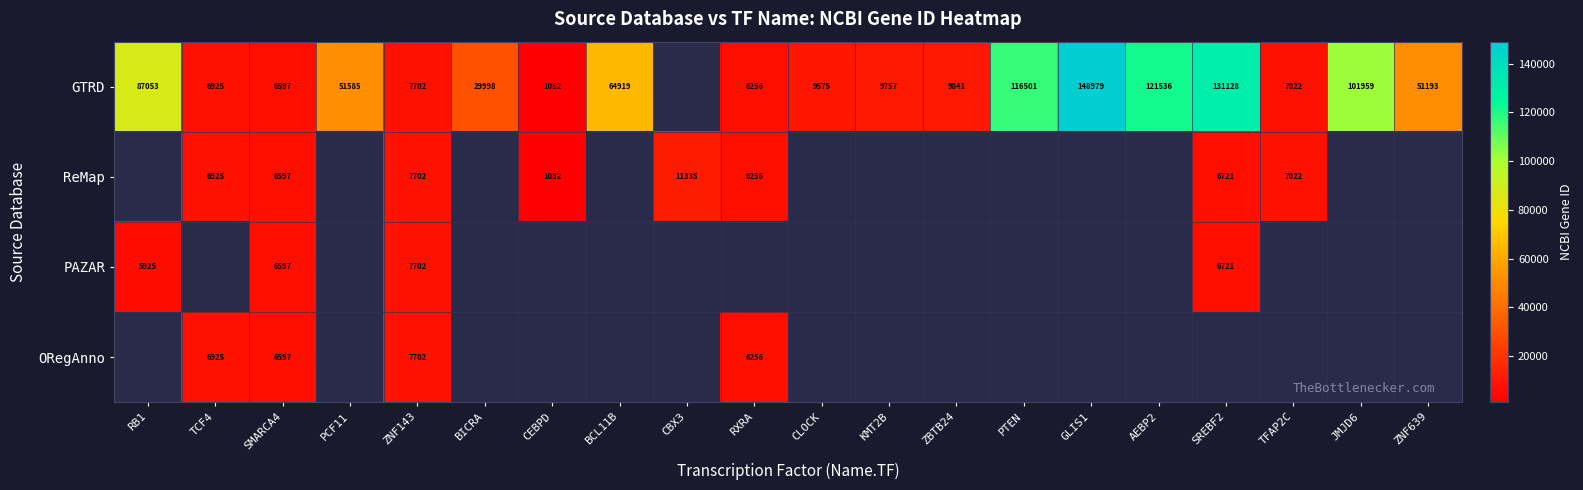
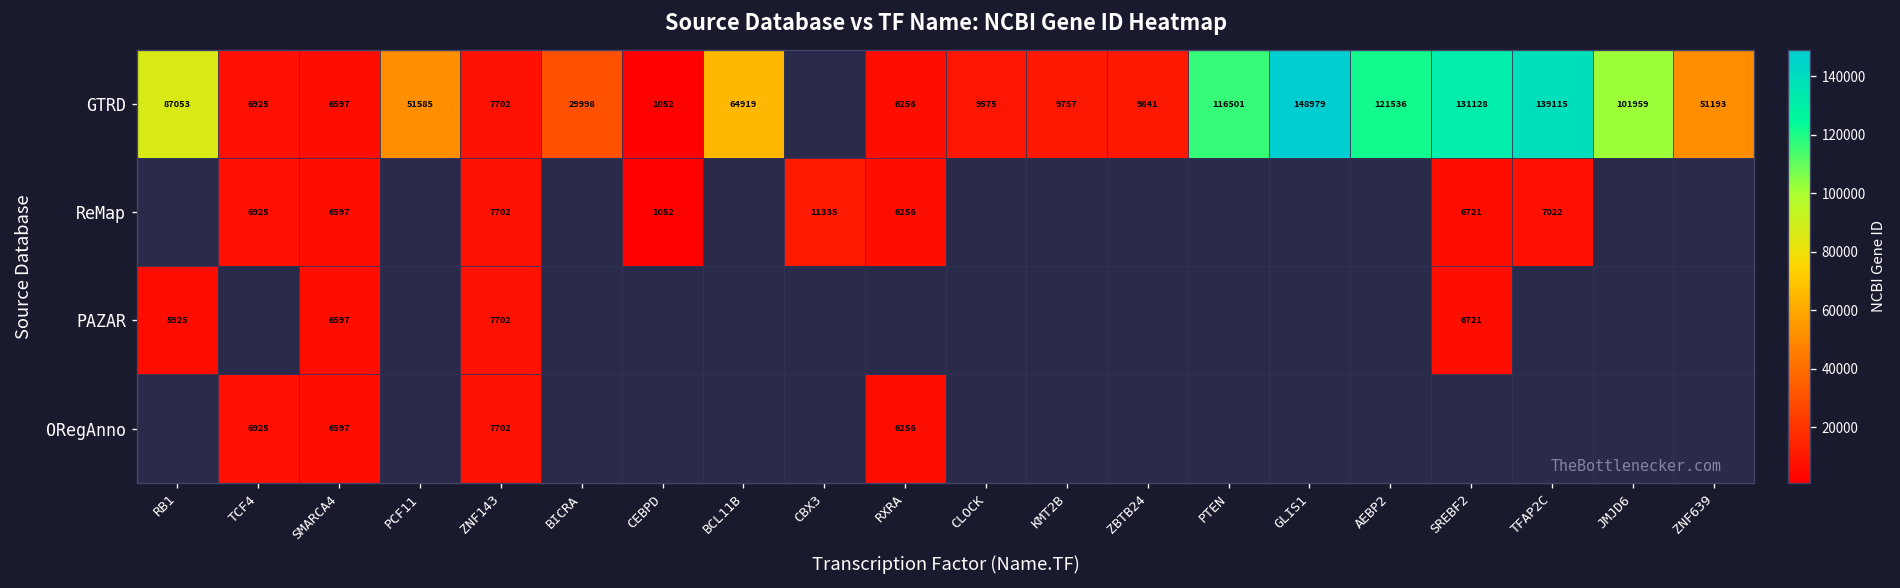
  {
    "GTRD": {
      "RB1": 87053,
      "TCF4": 6925,
      "SMARCA4": 6597,
      "PCF11": 51585,
      "ZNF143": 7702,
      "BICRA": 29998,
      "CEBPD": 1052,
      "BCL11B": 64919,
      "RXRA": 6256,
      "CLOCK": 9575,
      "KMT2B": 9757,
      "ZBTB24": 9841,
      "PTEN": 116501,
      "GLIS1": 148979,
      "AEBP2": 121536,
      "SREBF2": 131128,
-     "TFAP2C": 7022,
+     "TFAP2C": 139115,
      "JMJD6": 101959,
      "ZNF639": 51193
    },
    "ReMap": {
      "TCF4": 6925,
      "SMARCA4": 6597,
      "ZNF143": 7702,
      "CEBPD": 1052,
      "CBX3": 11335,
      "RXRA": 6256,
      "SREBF2": 6721,
      "TFAP2C": 7022
    },
    "PAZAR": {
      "RB1": 5925,
      "SMARCA4": 6597,
      "ZNF143": 7702,
      "SREBF2": 6721
    },
    "ORegAnno": {
      "TCF4": 6925,
      "SMARCA4": 6597,
      "ZNF143": 7702,
      "RXRA": 6256
    }
  }
